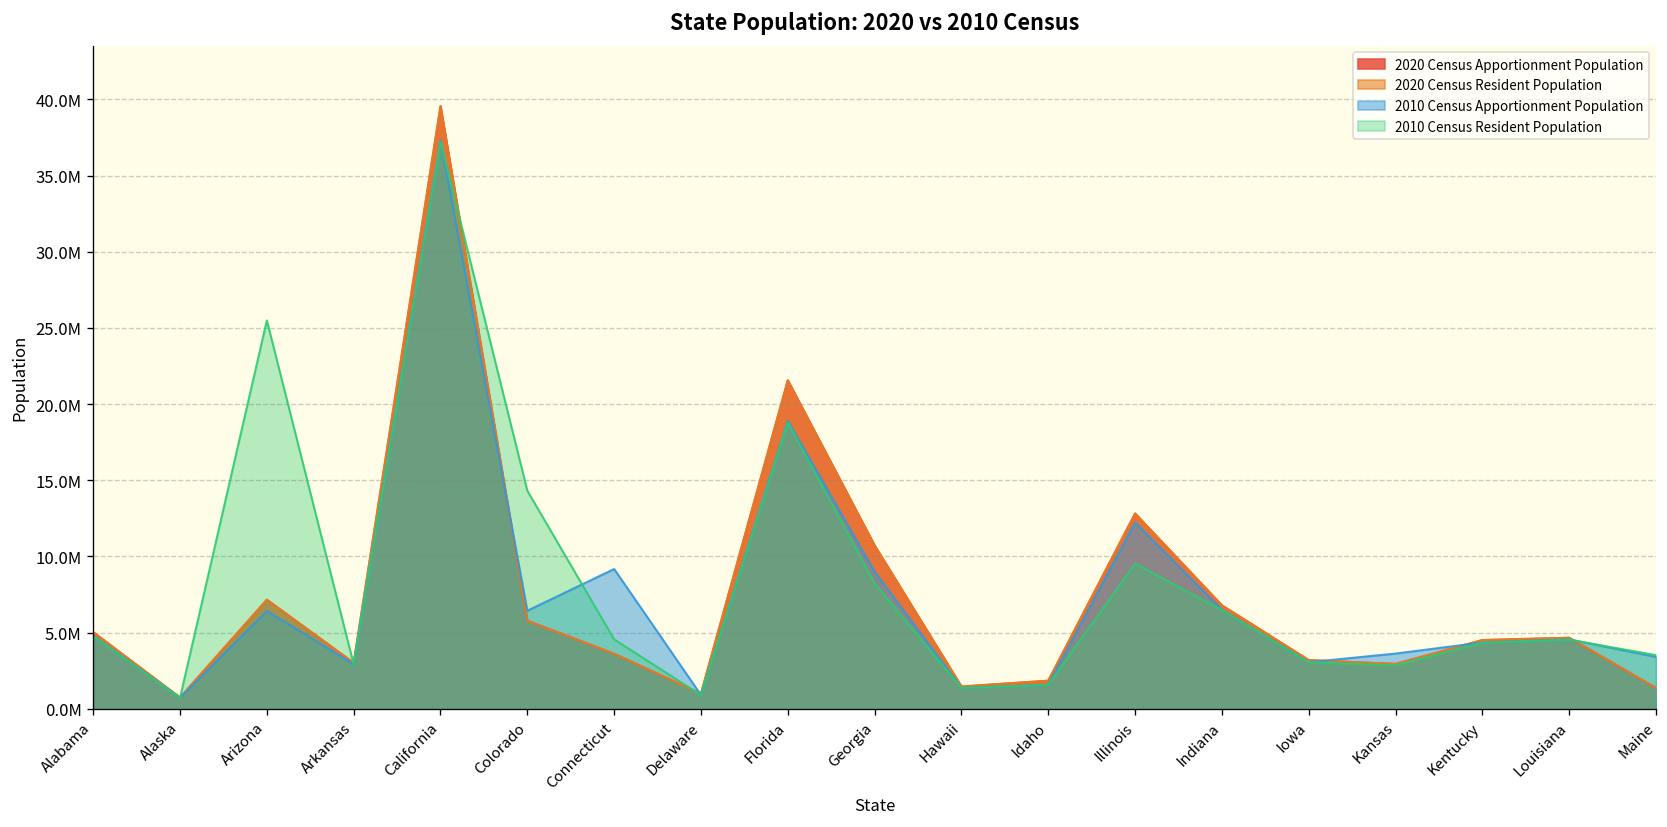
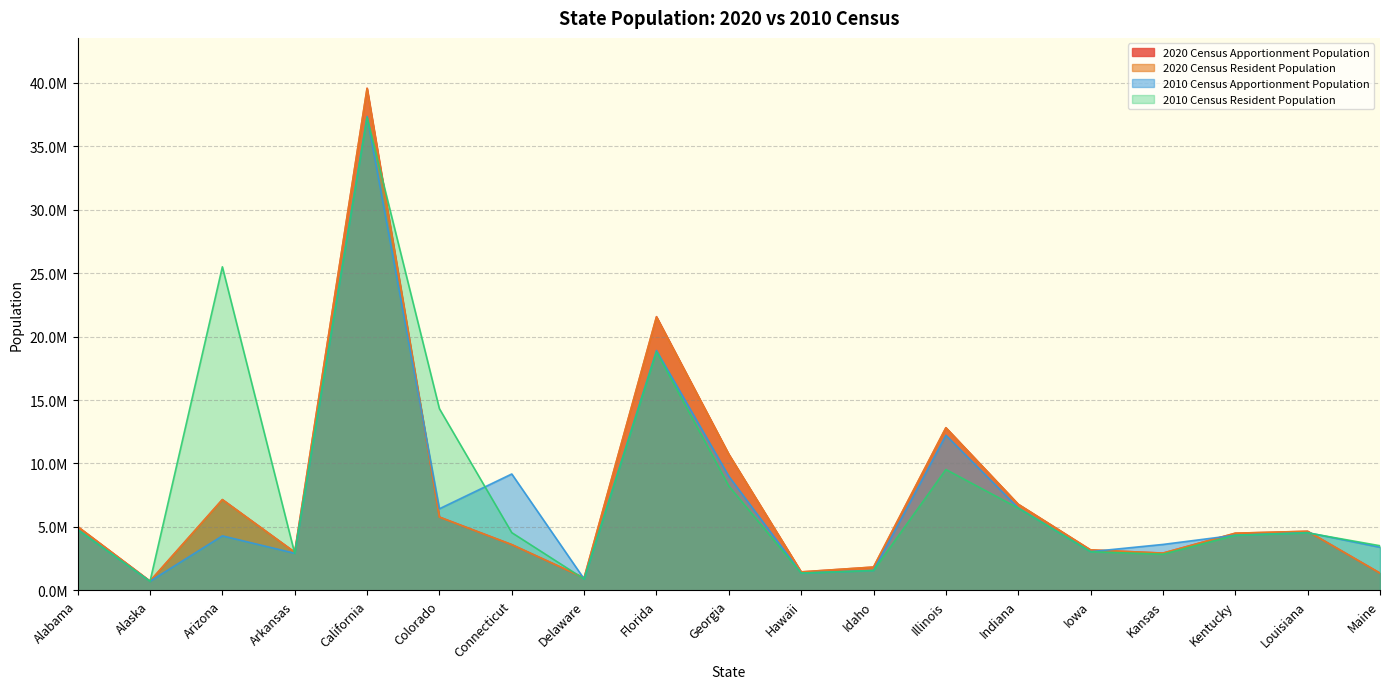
  {
    "2010 Census Apportionment Population": {
-     "Arizona": 6400000,
+     "Arizona": 4300000,
      "Colorado": 6400000,
      "Connecticut": 9200000,
      "Georgia": 9000000,
      "Illinois": 12200000,
      "Kansas": 3600000
    },
    "2010 Census Resident Population": {
      "Arizona": 25500000,
      "Colorado": 14300000,
      "Connecticut": 4600000,
      "Georgia": 8200000,
      "Illinois": 9500000
    }
  }
